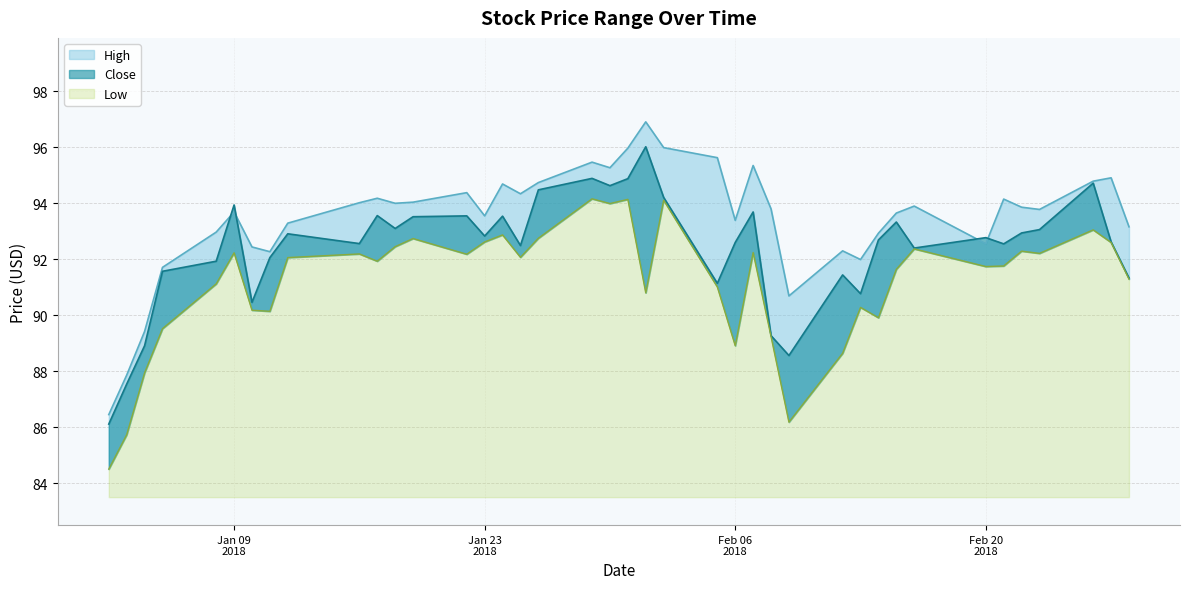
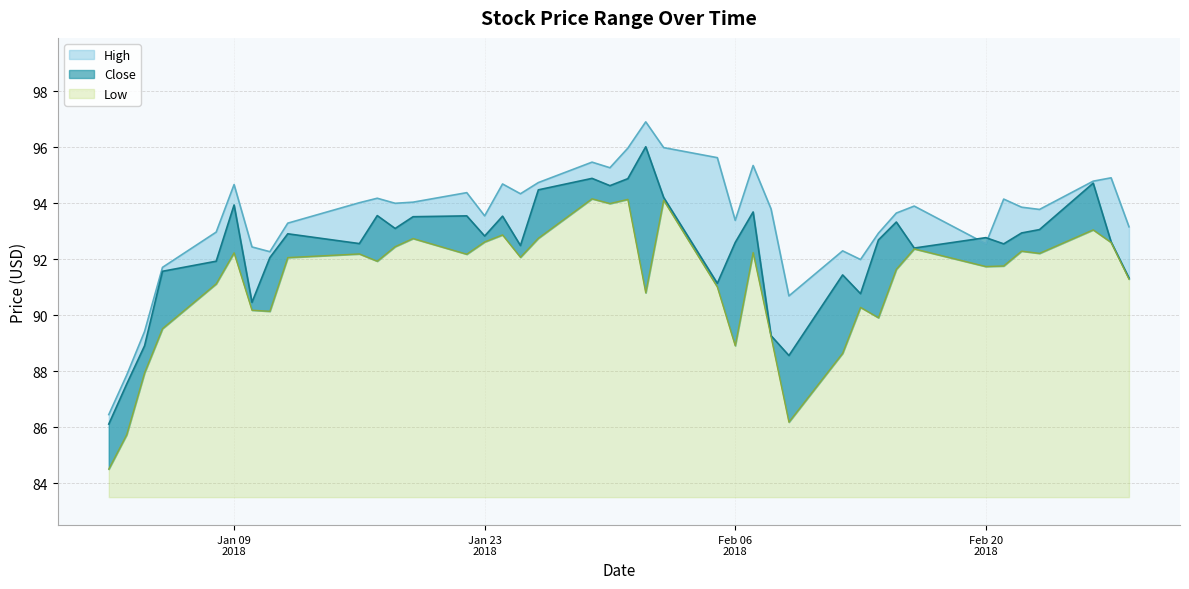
  {
    "High": {
-     "Jan 09 2018": 93.7,
+     "Jan 09 2018": 94.7,
      "Jan 23 2018": 93.6,
      "Feb 06 2018": 93.4,
      "Feb 20 2018": 92.6
    },
    "Close": {
      "Jan 09 2018": 93.9,
      "Jan 23 2018": 92.8,
      "Feb 06 2018": 92.6,
      "Feb 20 2018": 92.8
    },
    "Low": {
      "Jan 09 2018": 92.2,
      "Jan 23 2018": 92.6,
      "Feb 06 2018": 88.9,
      "Feb 20 2018": 91.7
    }
  }
